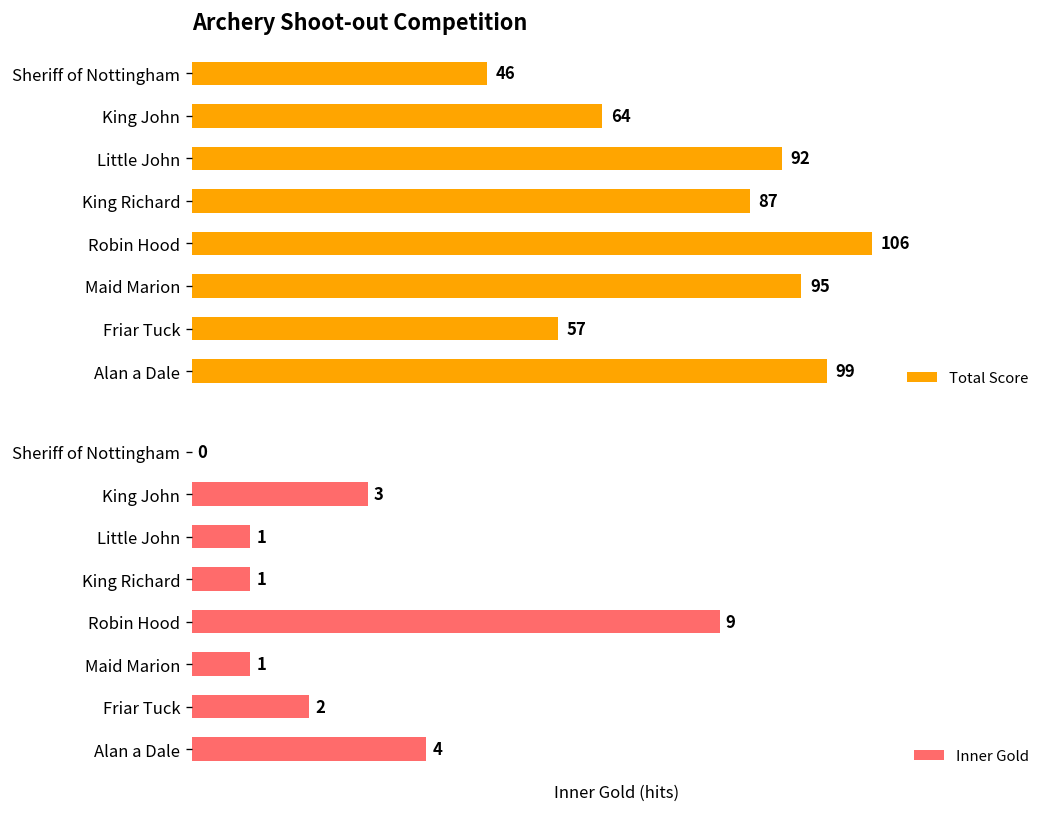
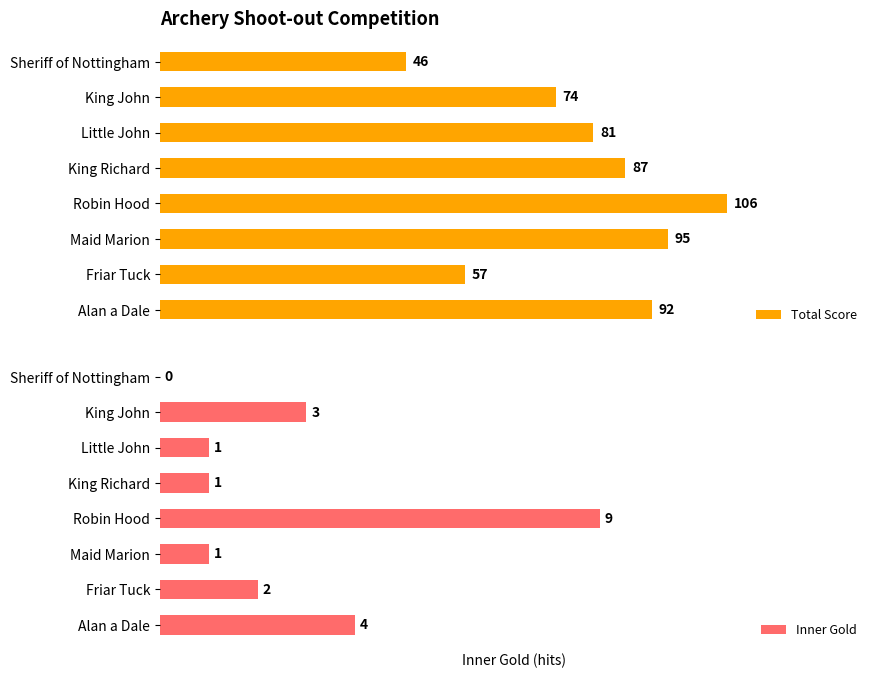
  {
    "Archery Shoot-out Competition": {
      "Sheriff of Nottingham": 46,
-     "King John": 64,
-     "Little John": 92,
+     "King John": 74,
+     "Little John": 81,
      "King Richard": 87,
      "Robin Hood": 106,
      "Maid Marion": 95,
      "Friar Tuck": 57,
-     "Alan a Dale": 99
+     "Alan a Dale": 92
    }
  }
